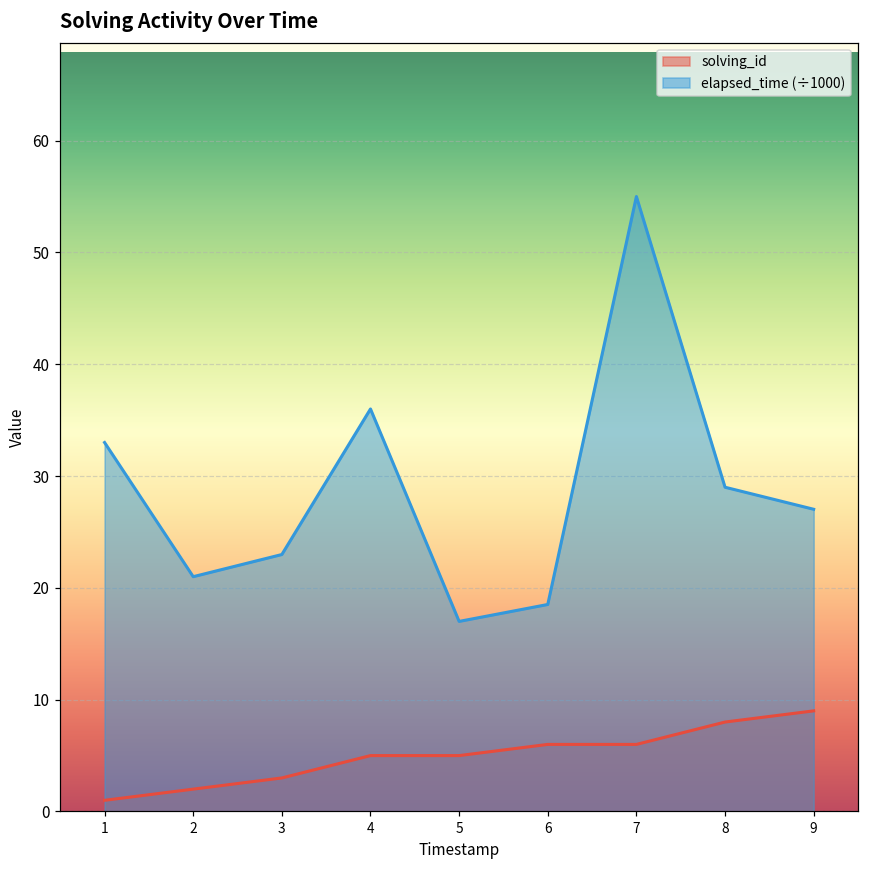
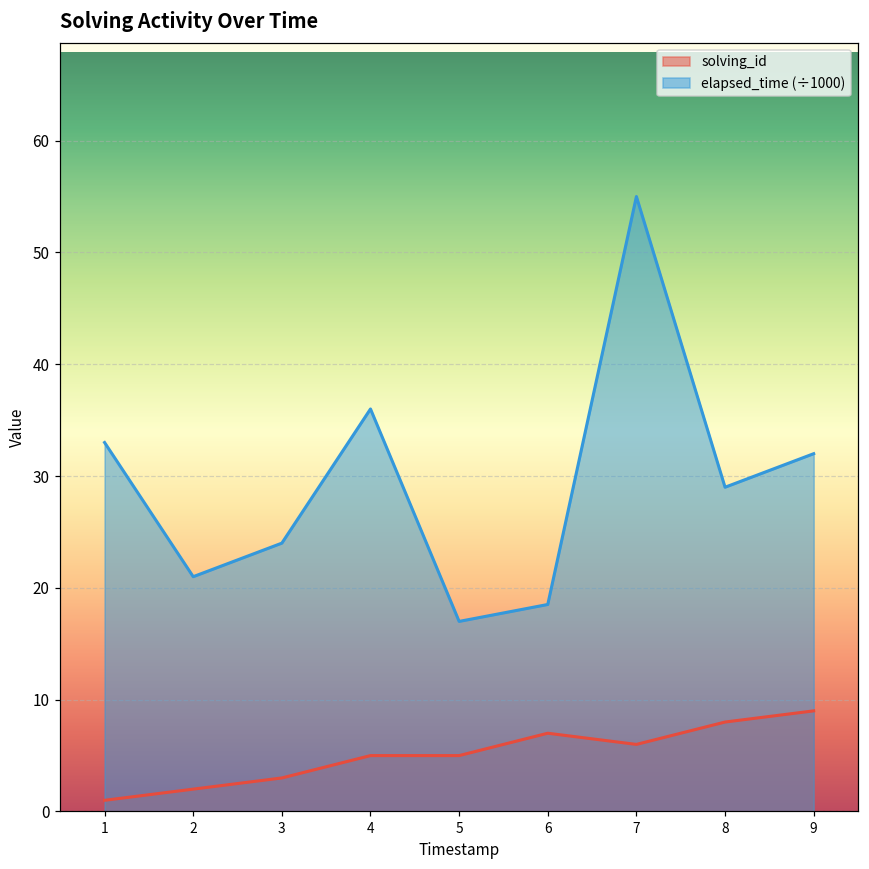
  {
    "solving_id": {
      "1": 1,
      "2": 2,
      "3": 3,
      "4": 5,
      "5": 5,
-     "6": 6,
+     "6": 7,
      "7": 6,
      "8": 8,
      "9": 9
    },
    "elapsed_time (÷1000)": {
      "1": 33.0,
      "2": 21.0,
-     "3": 23.0,
+     "3": 24.0,
      "4": 36.0,
      "5": 17.0,
      "6": 18.5,
      "7": 55.0,
      "8": 29.0,
-     "9": 27.0
+     "9": 32.0
    }
  }
